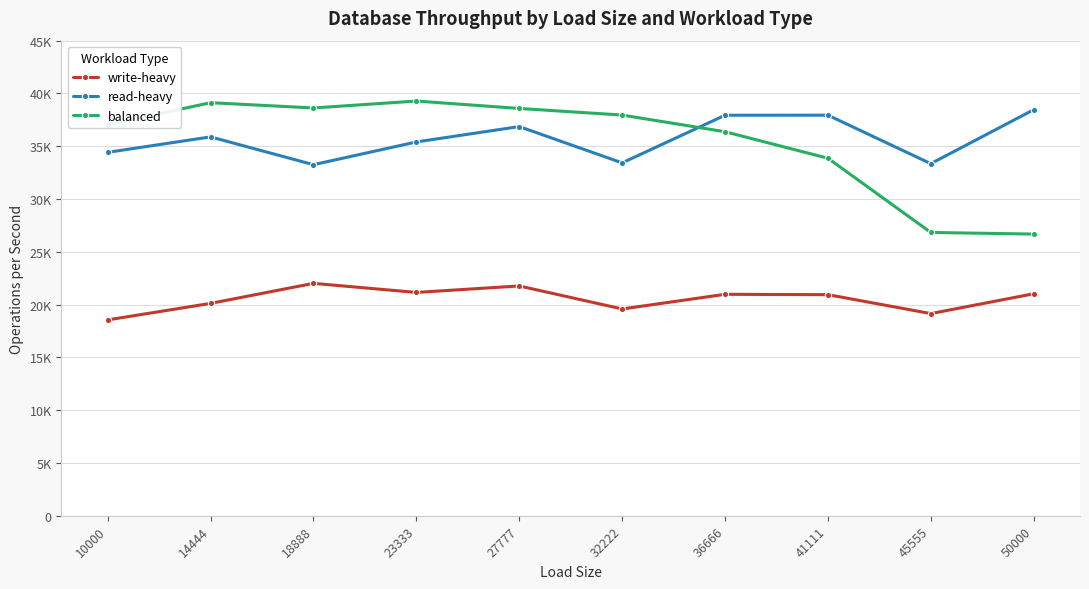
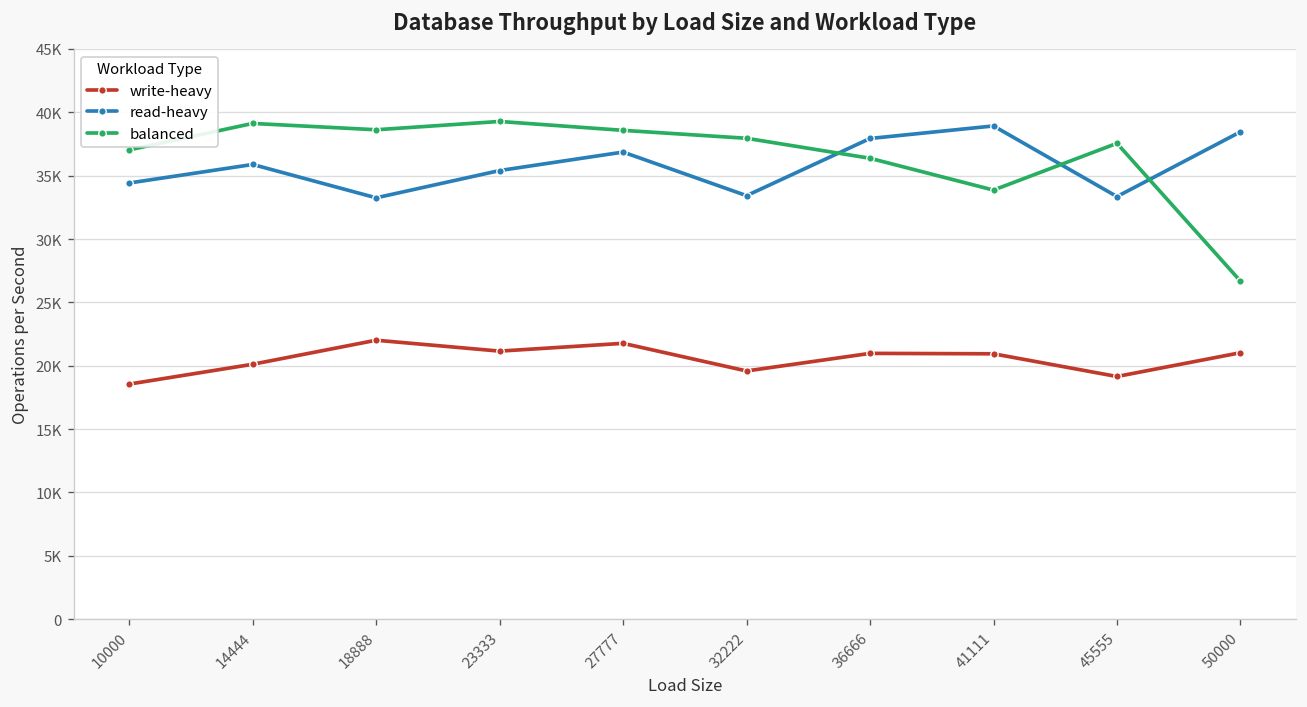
  {
    "write-heavy": {
      "10000": 18600,
      "14444": 20100,
      "18888": 22000,
      "23333": 21200,
      "27777": 21800,
      "32222": 19600,
      "36666": 21000,
      "41111": 20900,
      "45555": 19200,
      "50000": 21000
    },
    "read-heavy": {
      "10000": 34400,
      "14444": 35900,
      "18888": 33300,
      "23333": 35400,
      "27777": 36900,
      "32222": 33400,
      "36666": 37900,
-     "41111": 37900,
+     "41111": 38900,
      "45555": 33400,
      "50000": 38500
    },
    "balanced": {
      "14444": 39100,
      "18888": 38600,
      "23333": 39300,
      "27777": 38600,
      "32222": 38000,
      "36666": 36400,
      "41111": 33900,
-     "45555": 26800,
+     "45555": 37600,
      "50000": 26700
    }
  }
